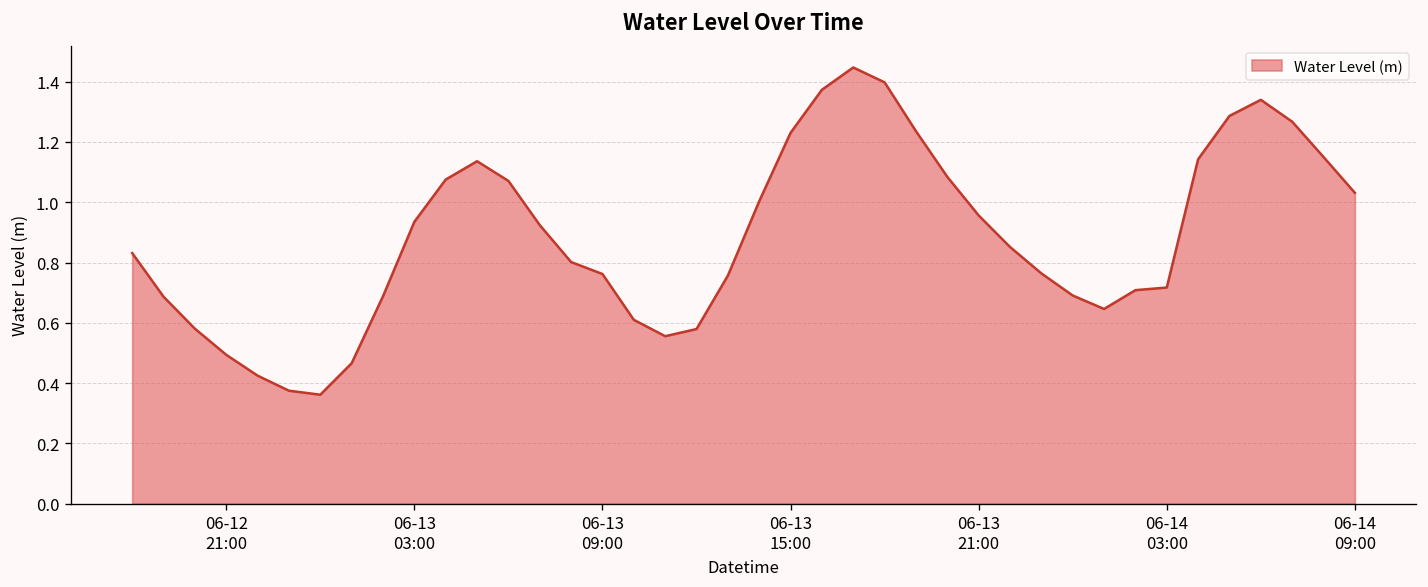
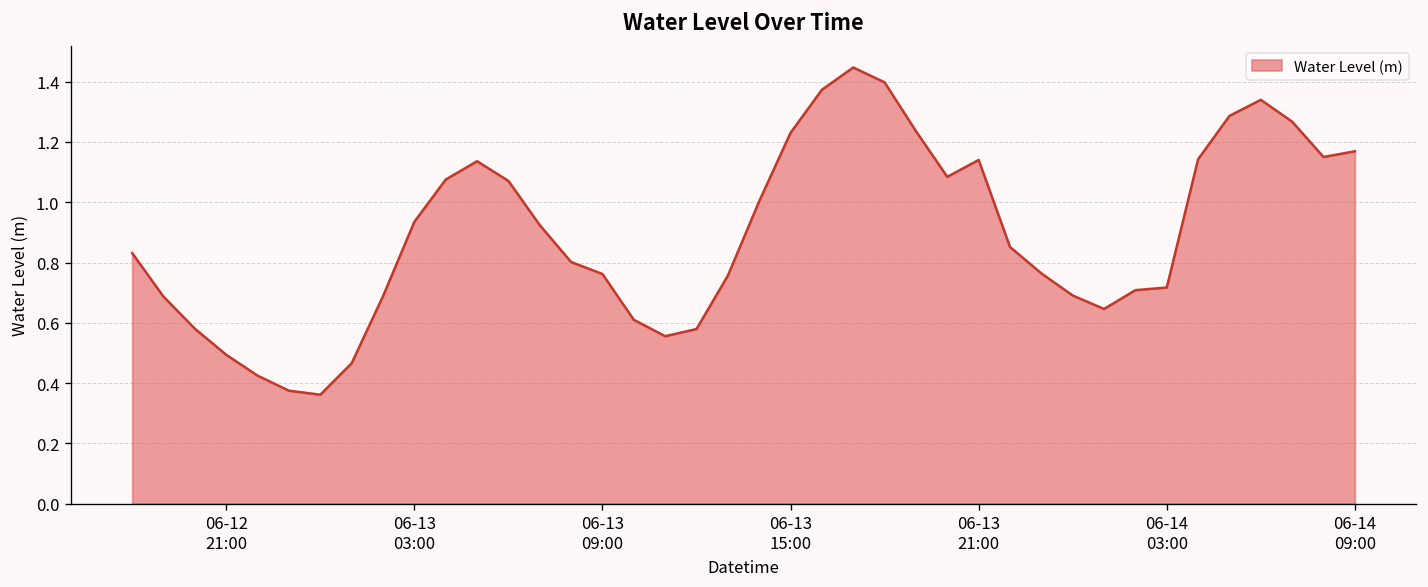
  {
    "06-12 21:00": 0.49,
    "06-13 03:00": 0.94,
    "06-13 09:00": 0.76,
    "06-13 15:00": 1.23,
-   "06-13 21:00": 0.96,
+   "06-13 21:00": 1.14,
    "06-14 03:00": 0.72,
-   "06-14 09:00": 1.03
+   "06-14 09:00": 1.17
  }
